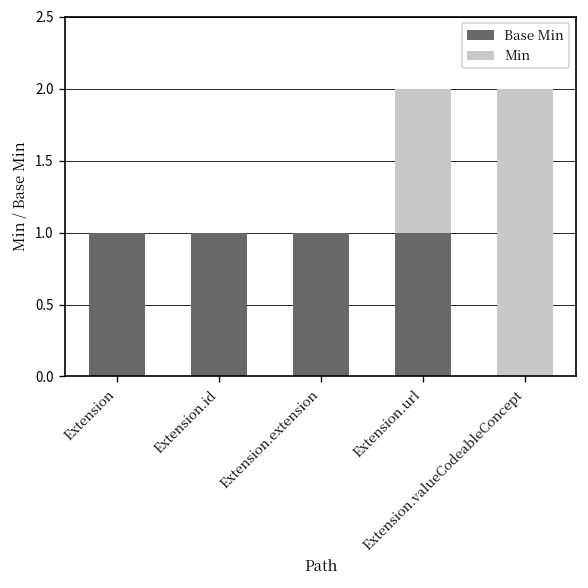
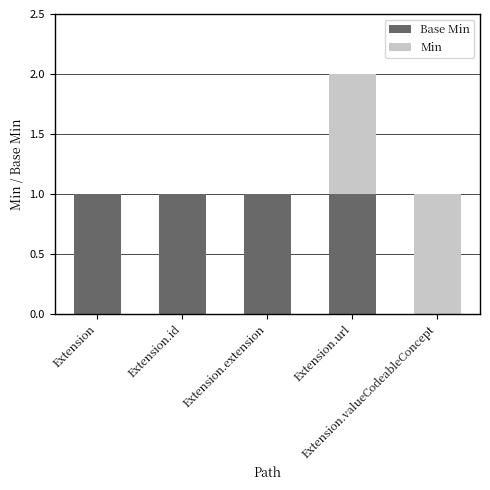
  {
    "Base Min": {
      "Extension": 1,
      "Extension.id": 1,
      "Extension.extension": 1,
      "Extension.url": 1,
      "Extension.valueCodeableConcept": 0
    },
    "Min": {
-     "Extension.valueCodeableConcept": 2
+     "Extension.valueCodeableConcept": 1
    }
  }
